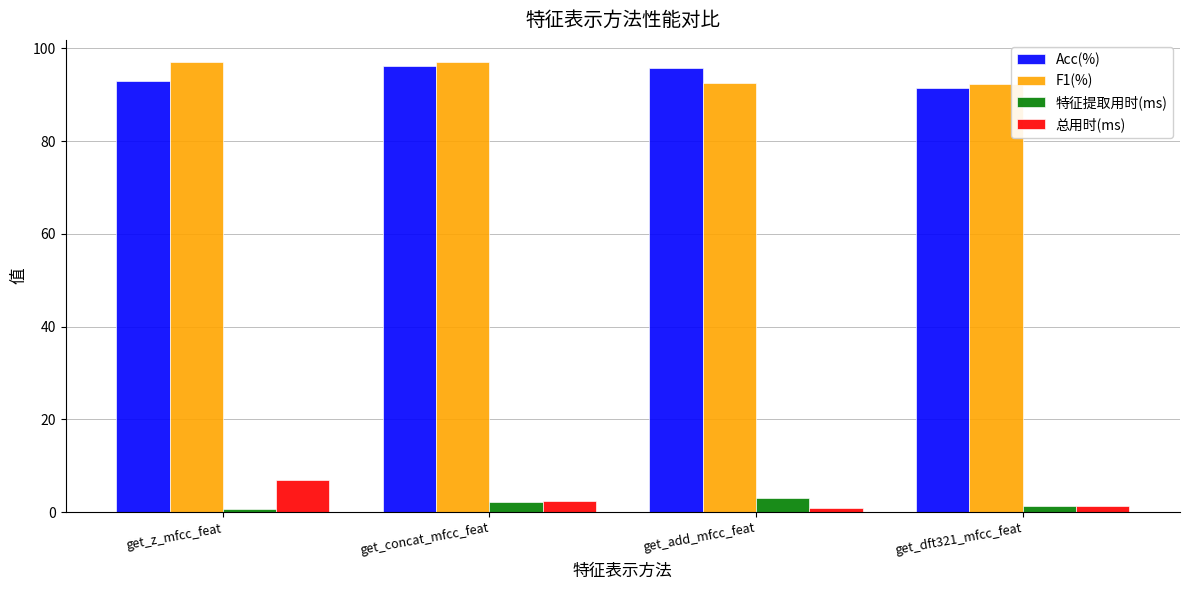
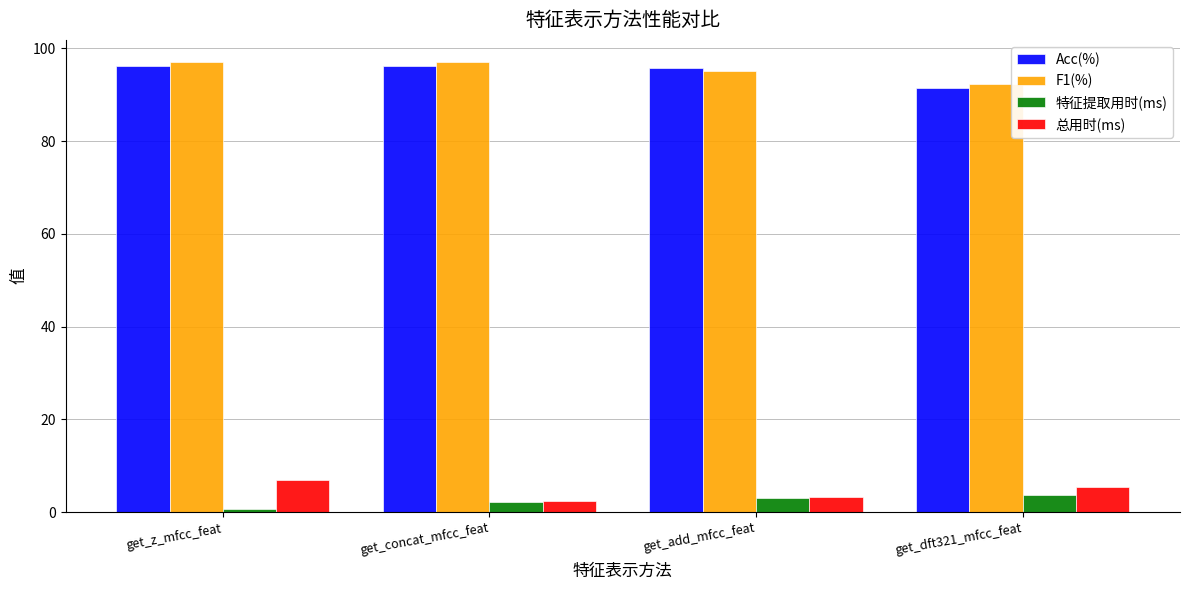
  {
    "Acc(%)": {
-     "get_z_mfcc_feat": 93,
+     "get_z_mfcc_feat": 96,
      "get_concat_mfcc_feat": 96,
      "get_add_mfcc_feat": 96,
      "get_dft321_mfcc_feat": 91
    },
    "F1(%)": {
      "get_z_mfcc_feat": 97,
      "get_concat_mfcc_feat": 97,
-     "get_add_mfcc_feat": 93,
+     "get_add_mfcc_feat": 95,
      "get_dft321_mfcc_feat": 92
    },
    "特征提取用时(ms)": {
      "get_z_mfcc_feat": 1,
      "get_concat_mfcc_feat": 2,
      "get_add_mfcc_feat": 3,
-     "get_dft321_mfcc_feat": 1
+     "get_dft321_mfcc_feat": 4
    },
    "总用时(ms)": {
      "get_z_mfcc_feat": 7,
      "get_concat_mfcc_feat": 2,
-     "get_add_mfcc_feat": 1,
-     "get_dft321_mfcc_feat": 1
+     "get_add_mfcc_feat": 3,
+     "get_dft321_mfcc_feat": 6
    }
  }
